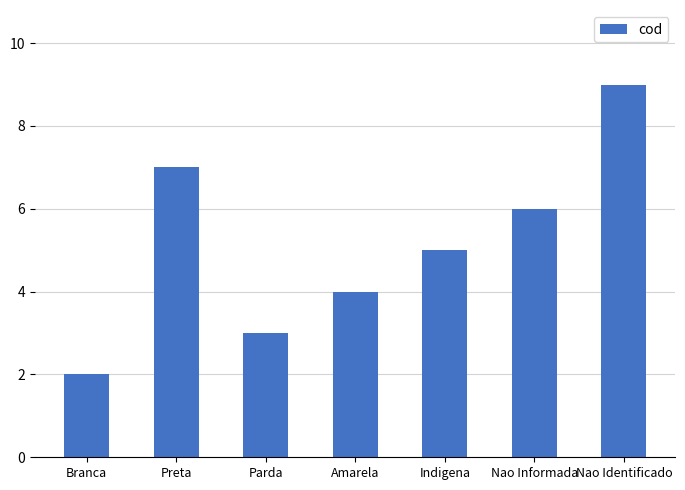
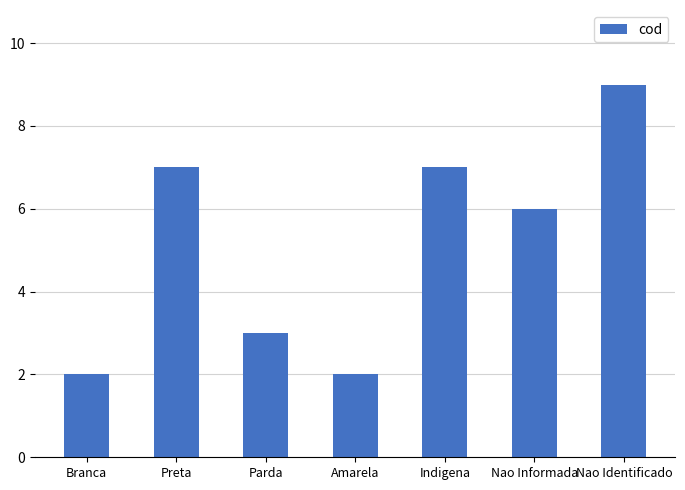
  {
    "Branca": 2,
    "Preta": 7,
    "Parda": 3,
-   "Amarela": 4,
-   "Indigena": 5,
+   "Amarela": 2,
+   "Indigena": 7,
    "Nao Informada": 6,
    "Nao Identificado": 9
  }
